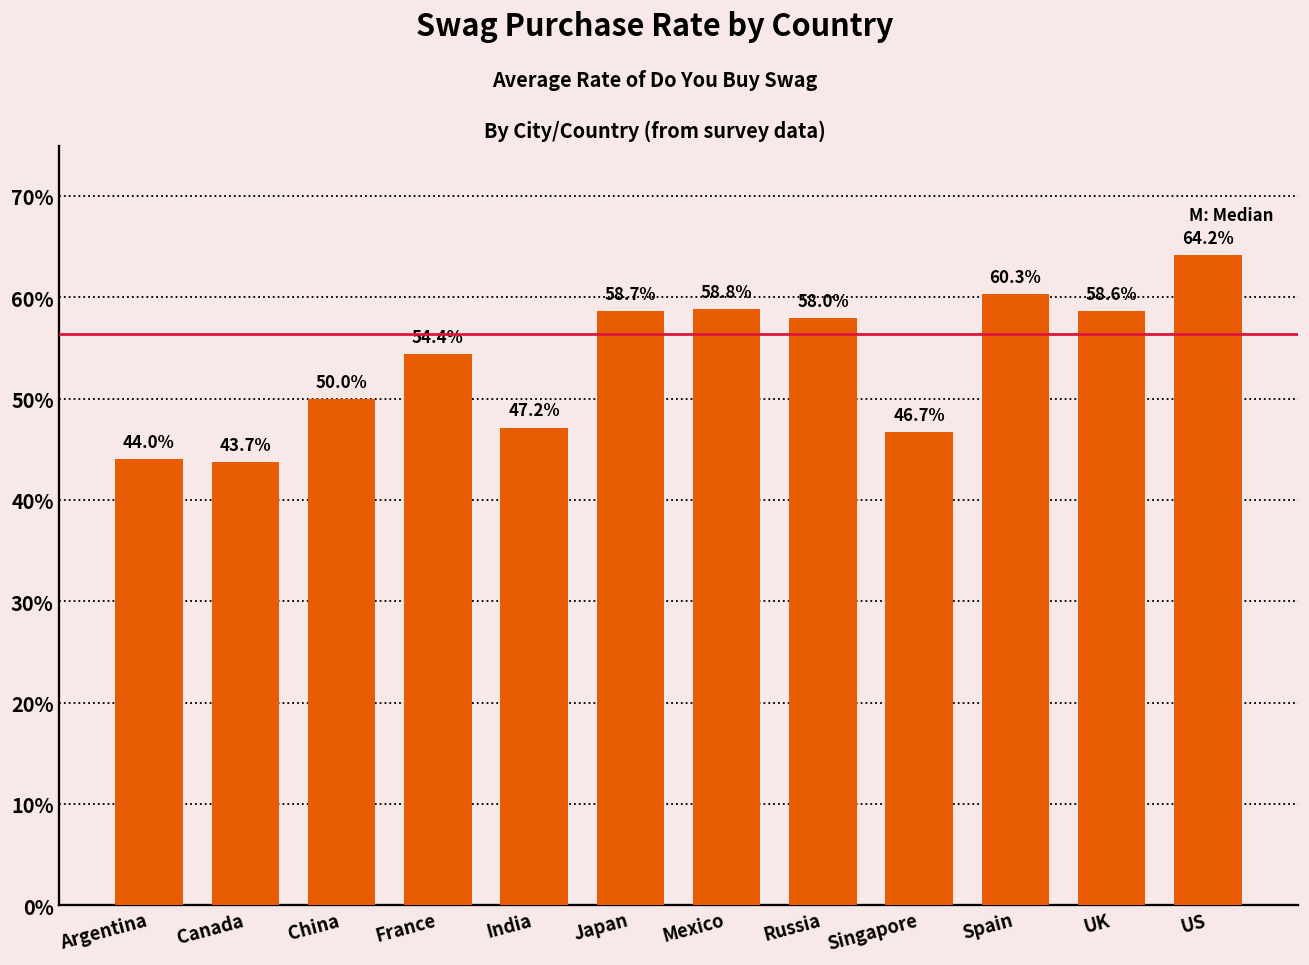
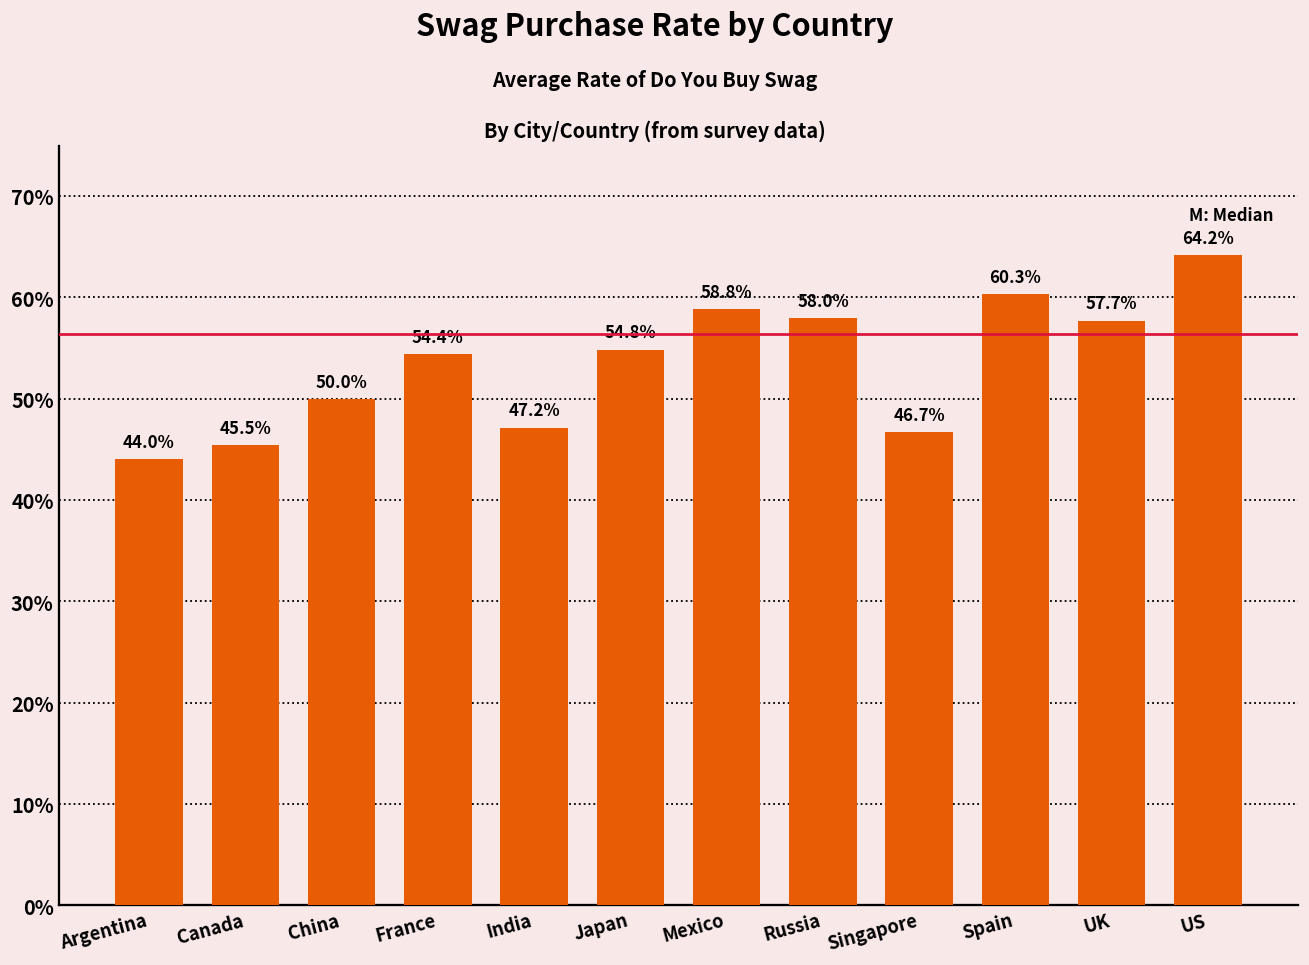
  {
    "Argentina": "44.0%",
-   "Canada": "43.7%",
+   "Canada": "45.5%",
    "China": "50.0%",
    "France": "54.4%",
    "India": "47.2%",
-   "Japan": "58.7%",
+   "Japan": "54.8%",
    "Mexico": "58.8%",
    "Russia": "58.0%",
    "Singapore": "46.7%",
    "Spain": "60.3%",
-   "UK": "58.6%",
+   "UK": "57.7%",
    "US": "64.2%"
  }
